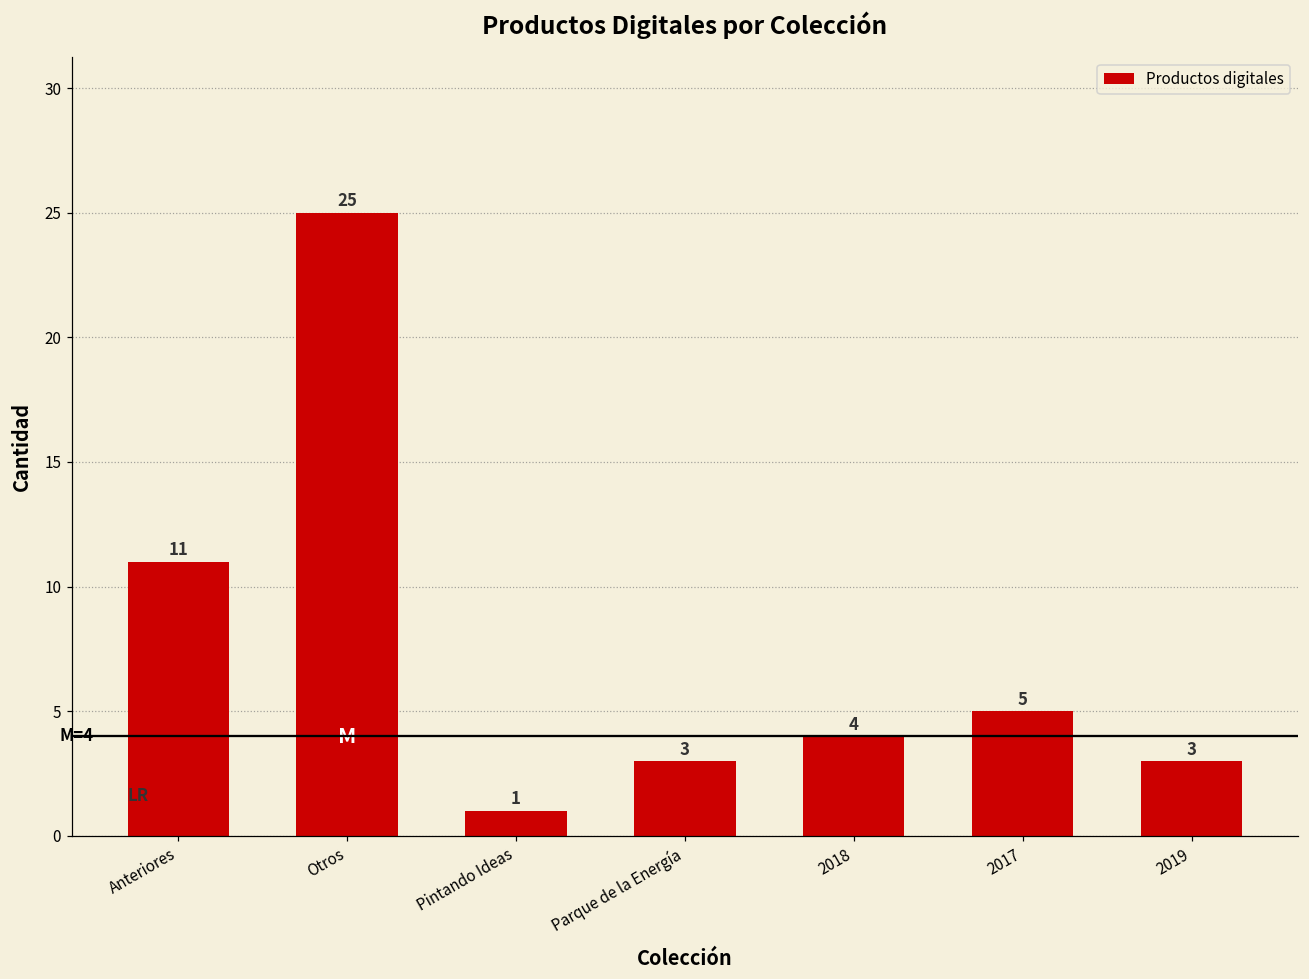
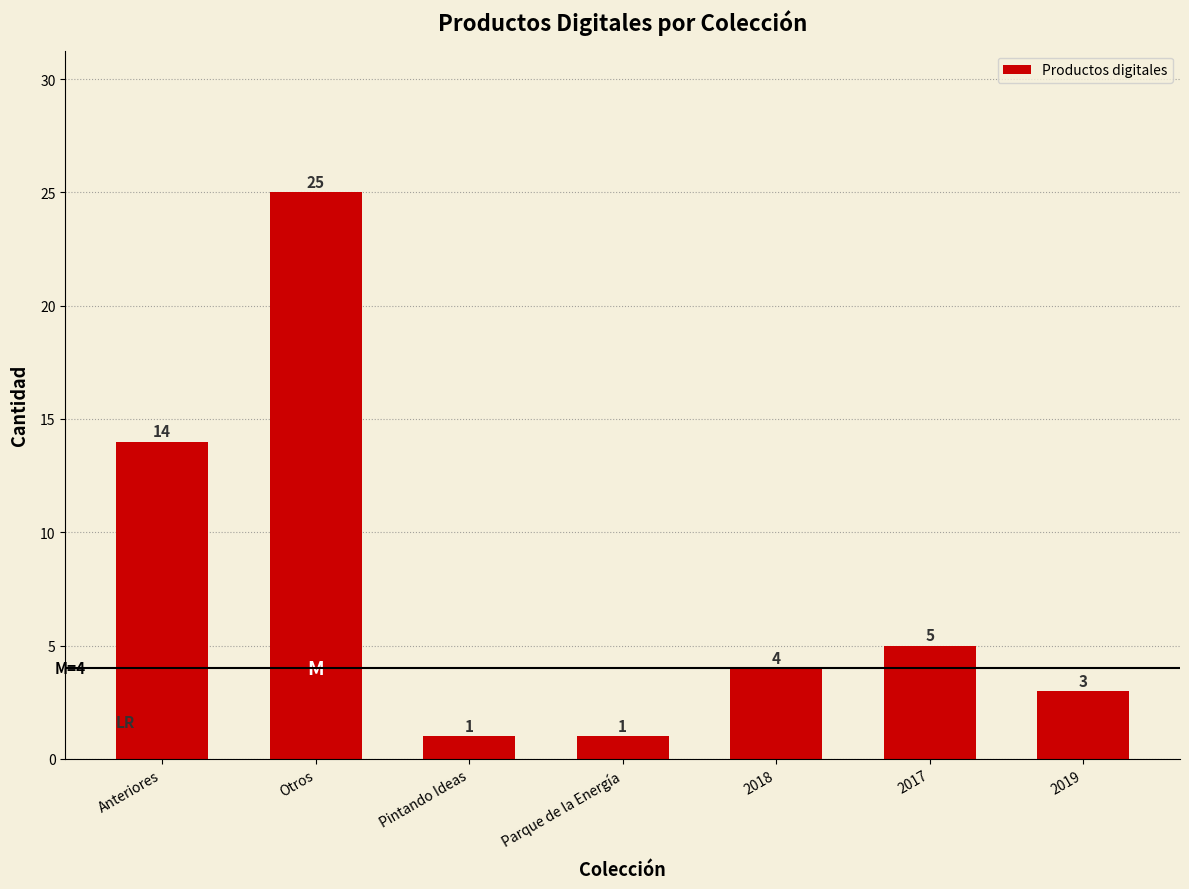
  {
-   "Anteriores": 11,
+   "Anteriores": 14,
    "Otros": 25,
    "Pintando Ideas": 1,
-   "Parque de la Energía": 3,
+   "Parque de la Energía": 1,
    "2018": 4,
    "2017": 5,
    "2019": 3
  }
